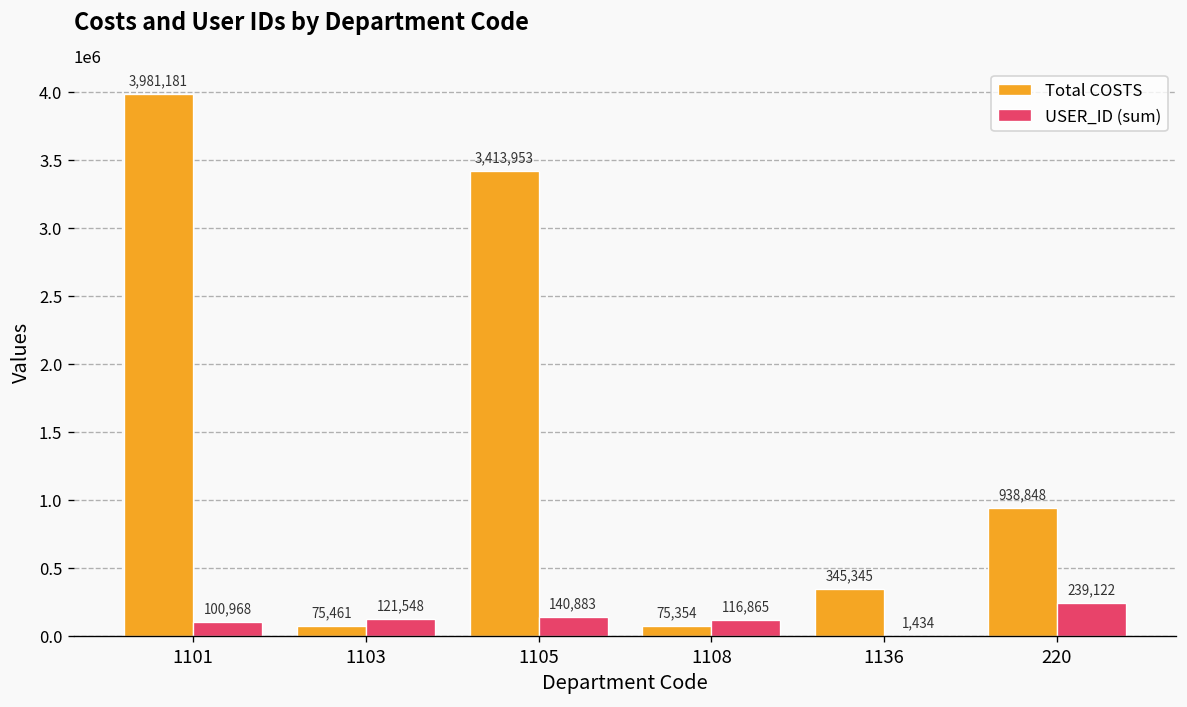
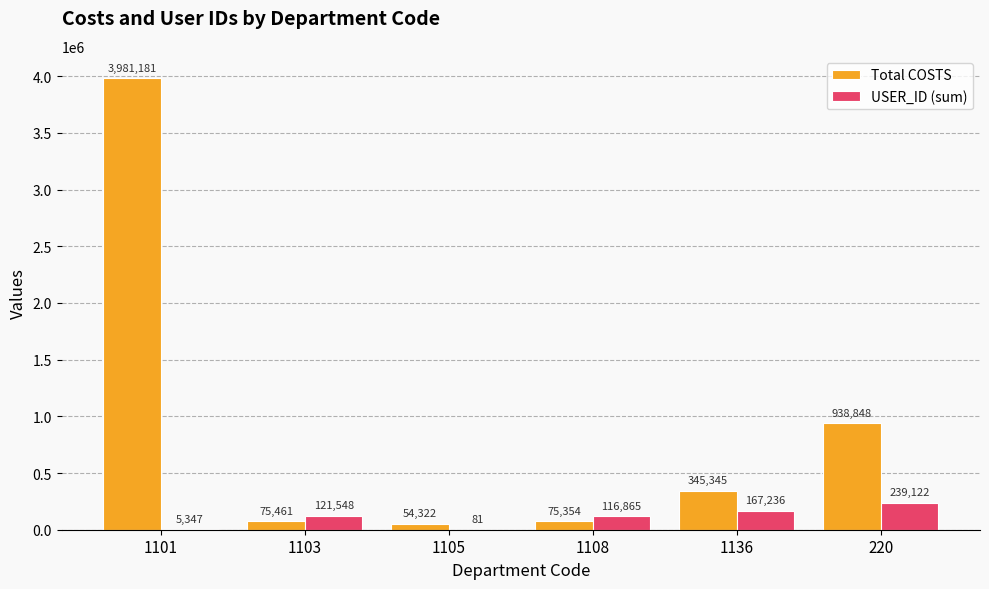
  {
    "Total COSTS": {
      "1101": "3,981,181",
      "1103": "75,461",
-     "1105": "3,413,953",
+     "1105": "54,322",
      "1108": "75,354",
      "1136": "345,345",
      "220": "938,848"
    },
    "USER_ID (sum)": {
-     "1101": "100,968",
+     "1101": "5,347",
      "1103": "121,548",
-     "1105": "140,883",
+     "1105": "81",
      "1108": "116,865",
-     "1136": "1,434",
+     "1136": "167,236",
      "220": "239,122"
    }
  }
